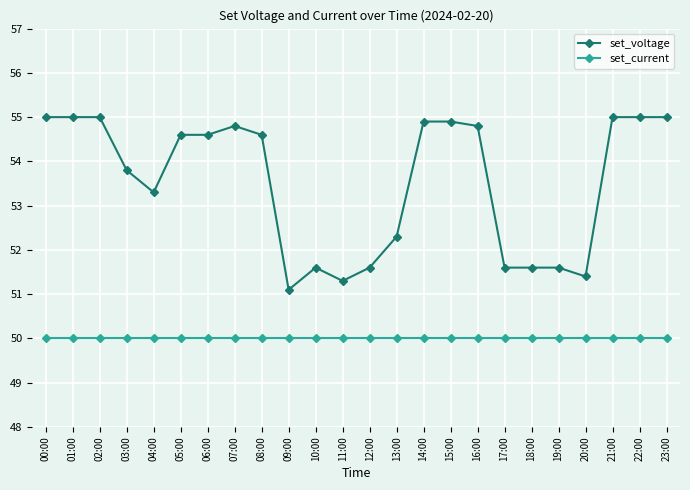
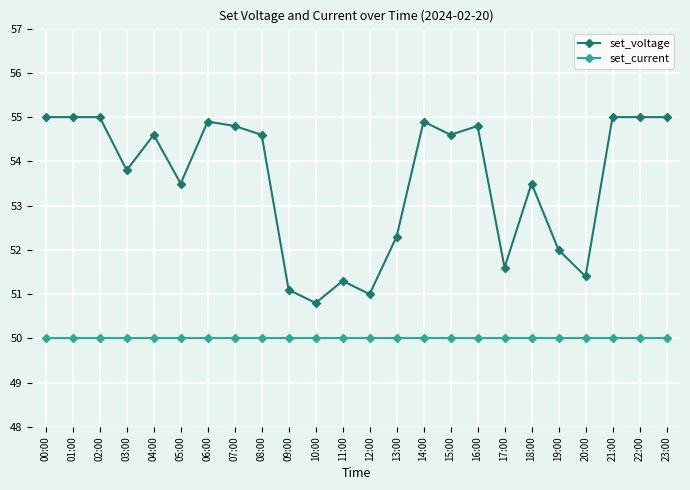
  {
    "set_voltage": {
      "00:00": 55.0,
      "01:00": 55.0,
      "02:00": 55.0,
      "03:00": 53.8,
-     "04:00": 53.3,
-     "05:00": 54.6,
-     "06:00": 54.6,
+     "04:00": 54.6,
+     "05:00": 53.5,
+     "06:00": 54.9,
      "07:00": 54.8,
      "08:00": 54.6,
      "09:00": 51.1,
-     "10:00": 51.6,
+     "10:00": 50.8,
      "11:00": 51.3,
-     "12:00": 51.6,
+     "12:00": 51.0,
      "13:00": 52.3,
      "14:00": 54.9,
-     "15:00": 54.9,
+     "15:00": 54.6,
      "16:00": 54.8,
      "17:00": 51.6,
-     "18:00": 51.6,
-     "19:00": 51.6,
+     "18:00": 53.5,
+     "19:00": 52.0,
      "20:00": 51.4,
      "21:00": 55.0,
      "22:00": 55.0,
      "23:00": 55.0
    },
    "set_current": {
      "00:00": 50.0,
      "01:00": 50.0,
      "02:00": 50.0,
      "03:00": 50.0,
      "04:00": 50.0,
      "05:00": 50.0,
      "06:00": 50.0,
      "07:00": 50.0,
      "08:00": 50.0,
      "09:00": 50.0,
      "10:00": 50.0,
      "11:00": 50.0,
      "12:00": 50.0,
      "13:00": 50.0,
      "14:00": 50.0,
      "15:00": 50.0,
      "16:00": 50.0,
      "17:00": 50.0,
      "18:00": 50.0,
      "19:00": 50.0,
      "20:00": 50.0,
      "21:00": 50.0,
      "22:00": 50.0,
      "23:00": 50.0
    }
  }
